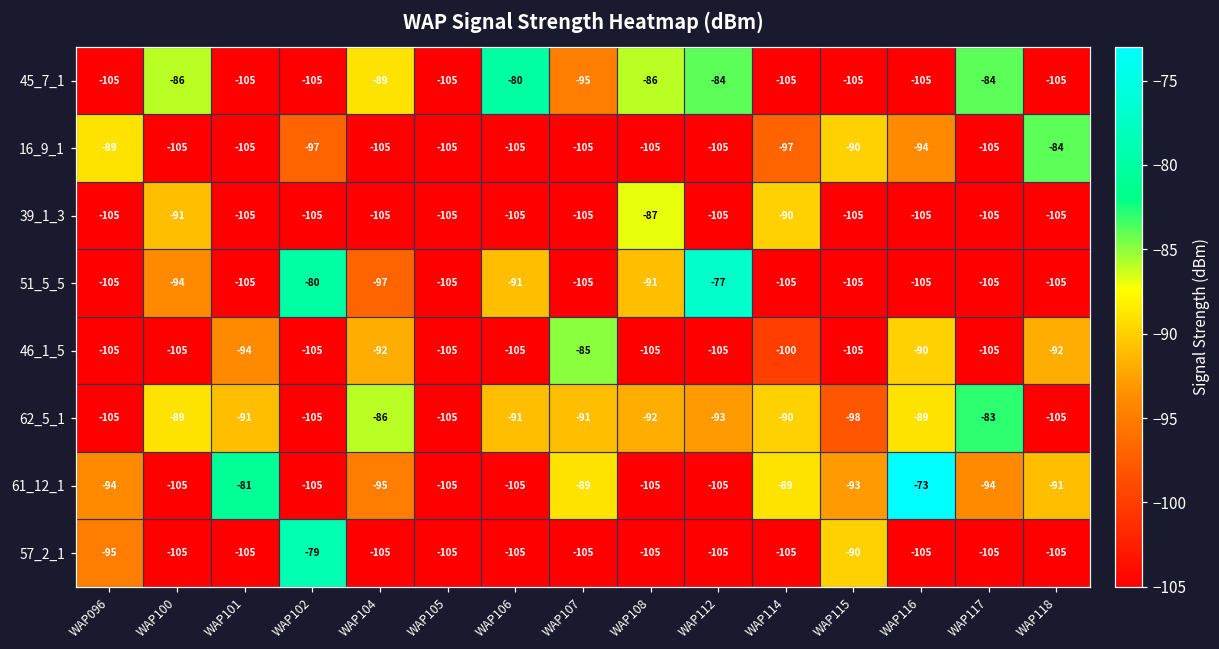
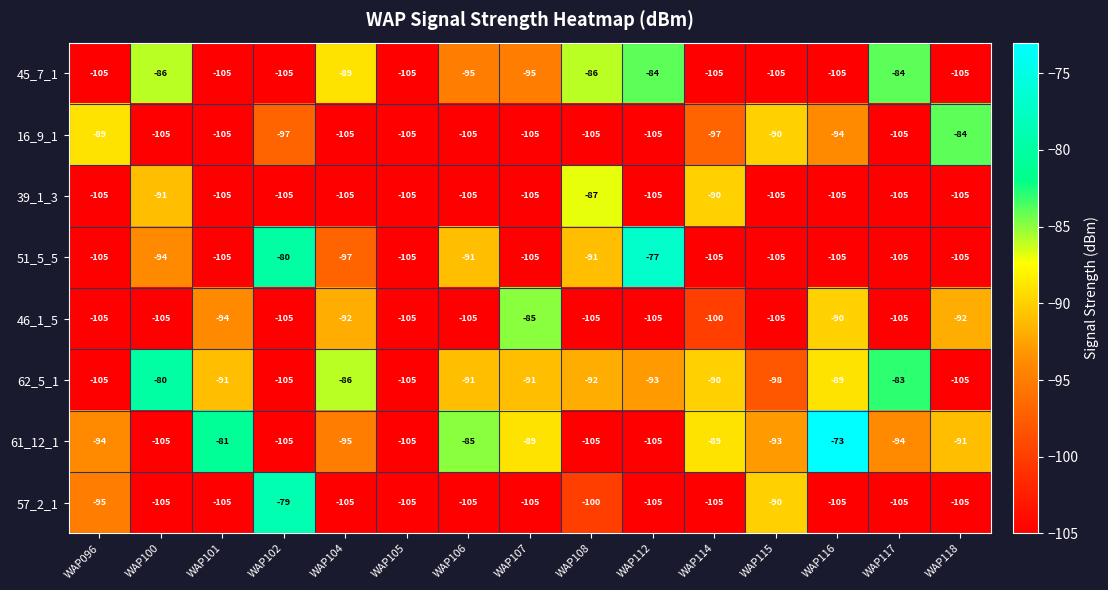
  {
    "45_7_1": {
      "WAP096": -105,
      "WAP100": -86,
      "WAP101": -105,
      "WAP102": -105,
      "WAP104": -89,
      "WAP105": -105,
-     "WAP106": -80,
+     "WAP106": -95,
      "WAP107": -95,
      "WAP108": -86,
      "WAP112": -84,
      "WAP114": -105,
      "WAP115": -105,
      "WAP116": -105,
      "WAP117": -84,
      "WAP118": -105
    },
    "16_9_1": {
      "WAP096": -89,
      "WAP100": -105,
      "WAP101": -105,
      "WAP102": -97,
      "WAP104": -105,
      "WAP105": -105,
      "WAP106": -105,
      "WAP107": -105,
      "WAP108": -105,
      "WAP112": -105,
      "WAP114": -97,
      "WAP115": -90,
      "WAP116": -94,
      "WAP117": -105,
      "WAP118": -84
    },
    "39_1_3": {
      "WAP096": -105,
      "WAP100": -91,
      "WAP101": -105,
      "WAP102": -105,
      "WAP104": -105,
      "WAP105": -105,
      "WAP106": -105,
      "WAP107": -105,
      "WAP108": -87,
      "WAP112": -105,
      "WAP114": -90,
      "WAP115": -105,
      "WAP116": -105,
      "WAP117": -105,
      "WAP118": -105
    },
    "51_5_5": {
      "WAP096": -105,
      "WAP100": -94,
      "WAP101": -105,
      "WAP102": -80,
      "WAP104": -97,
      "WAP105": -105,
      "WAP106": -91,
      "WAP107": -105,
      "WAP108": -91,
      "WAP112": -77,
      "WAP114": -105,
      "WAP115": -105,
      "WAP116": -105,
      "WAP117": -105,
      "WAP118": -105
    },
    "46_1_5": {
      "WAP096": -105,
      "WAP100": -105,
      "WAP101": -94,
      "WAP102": -105,
      "WAP104": -92,
      "WAP105": -105,
      "WAP106": -105,
      "WAP107": -85,
      "WAP108": -105,
      "WAP112": -105,
      "WAP114": -100,
      "WAP115": -105,
      "WAP116": -90,
      "WAP117": -105,
      "WAP118": -92
    },
    "62_5_1": {
      "WAP096": -105,
-     "WAP100": -89,
+     "WAP100": -80,
      "WAP101": -91,
      "WAP102": -105,
      "WAP104": -86,
      "WAP105": -105,
      "WAP106": -91,
      "WAP107": -91,
      "WAP108": -92,
      "WAP112": -93,
      "WAP114": -90,
      "WAP115": -98,
      "WAP116": -89,
      "WAP117": -83,
      "WAP118": -105
    },
    "61_12_1": {
      "WAP096": -94,
      "WAP100": -105,
      "WAP101": -81,
      "WAP102": -105,
      "WAP104": -95,
      "WAP105": -105,
-     "WAP106": -105,
+     "WAP106": -85,
      "WAP107": -89,
      "WAP108": -105,
      "WAP112": -105,
      "WAP114": -89,
      "WAP115": -93,
      "WAP116": -73,
      "WAP117": -94,
      "WAP118": -91
    },
    "57_2_1": {
      "WAP096": -95,
      "WAP100": -105,
      "WAP101": -105,
      "WAP102": -79,
      "WAP104": -105,
      "WAP105": -105,
      "WAP106": -105,
      "WAP107": -105,
-     "WAP108": -105,
+     "WAP108": -100,
      "WAP112": -105,
      "WAP114": -105,
      "WAP115": -90,
      "WAP116": -105,
      "WAP117": -105,
      "WAP118": -105
    }
  }
